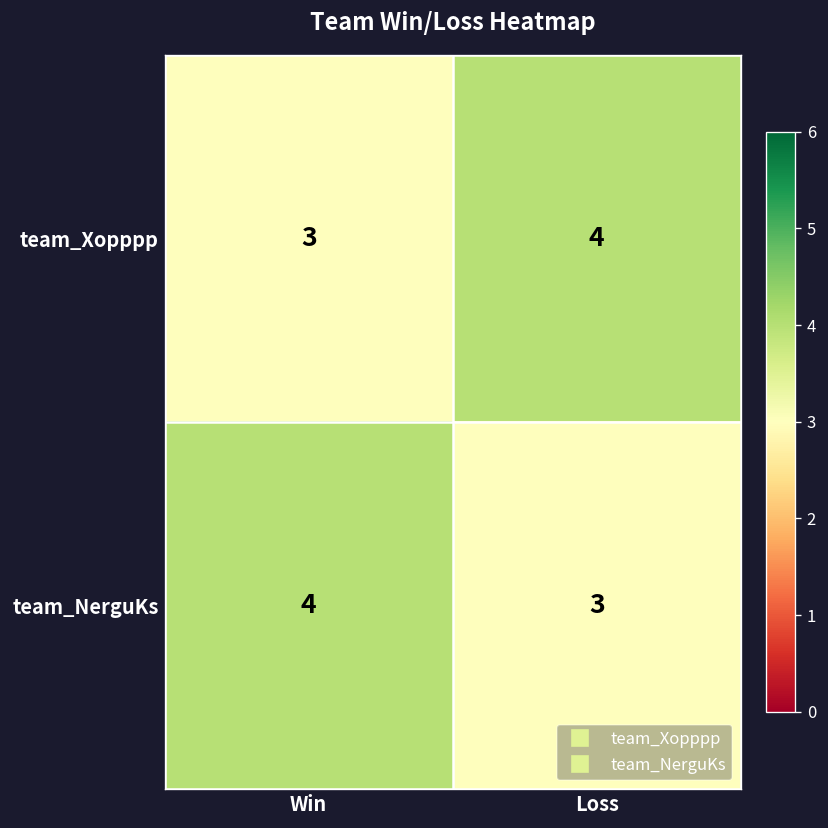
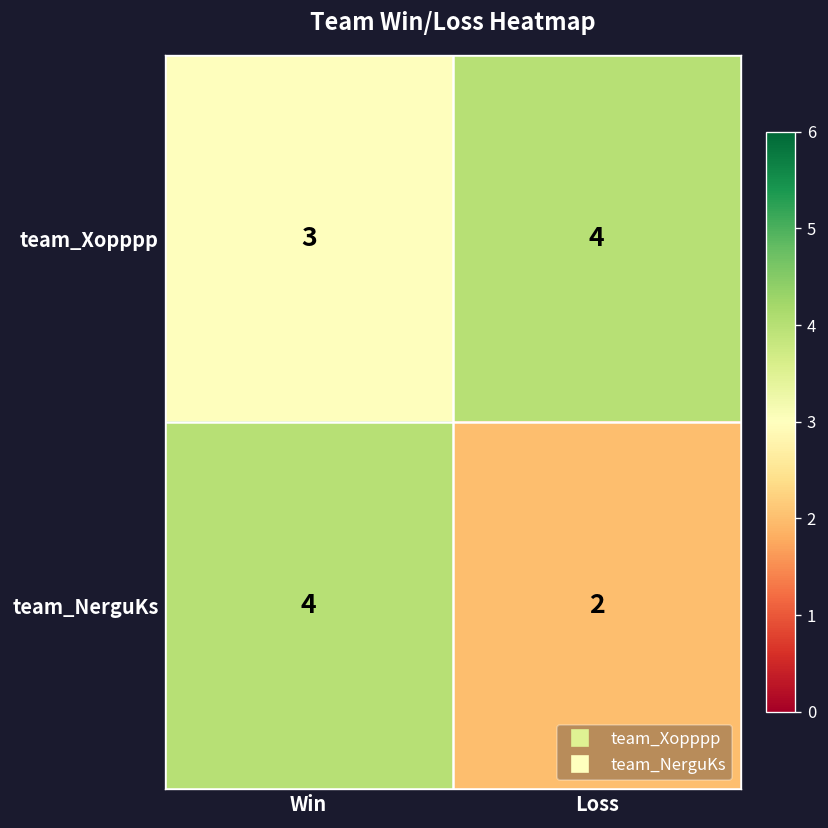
  {
    "team_Xopppp": {
      "Win": 3,
      "Loss": 4
    },
    "team_NerguKs": {
      "Win": 4,
-     "Loss": 3
+     "Loss": 2
    }
  }
